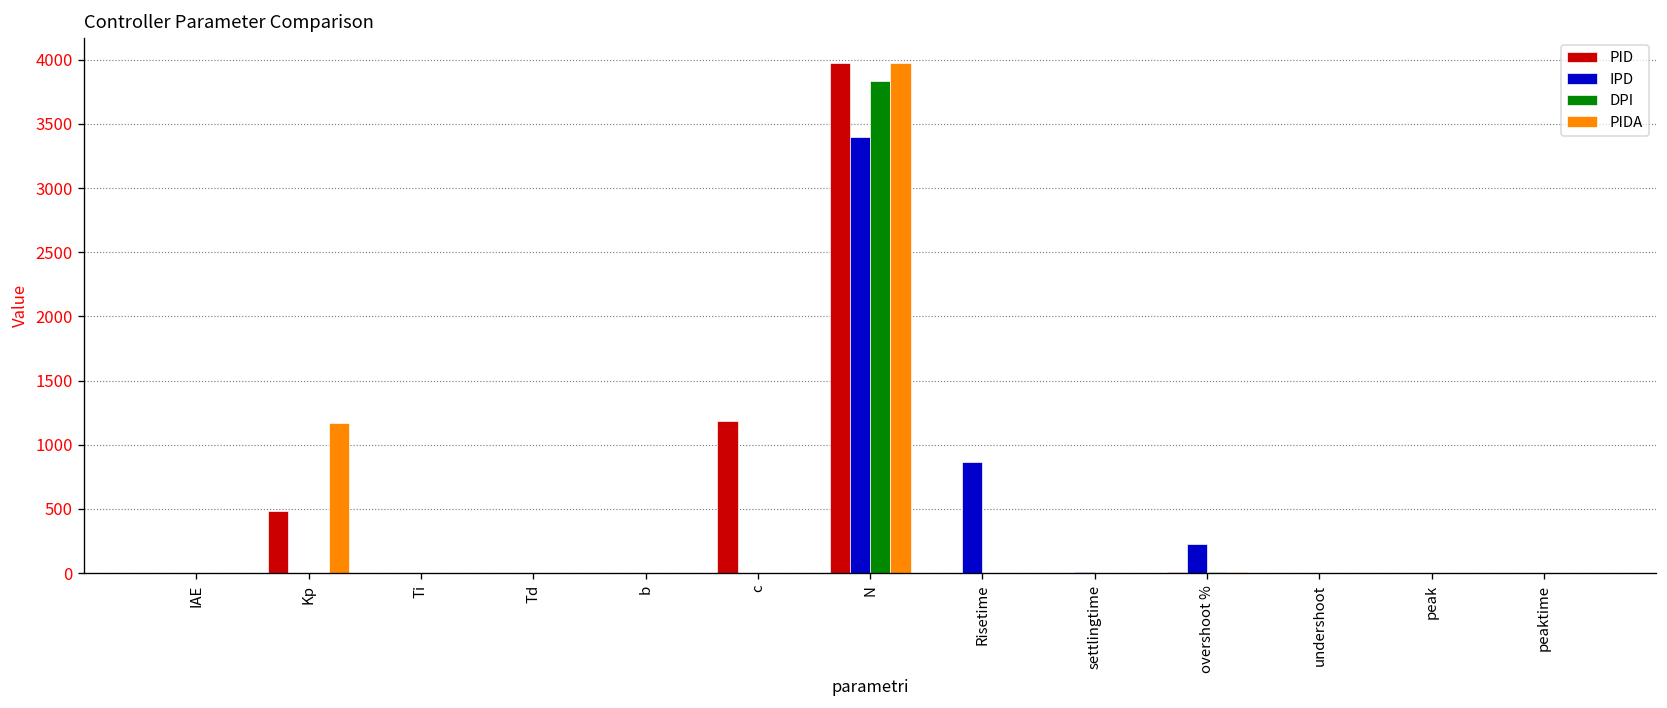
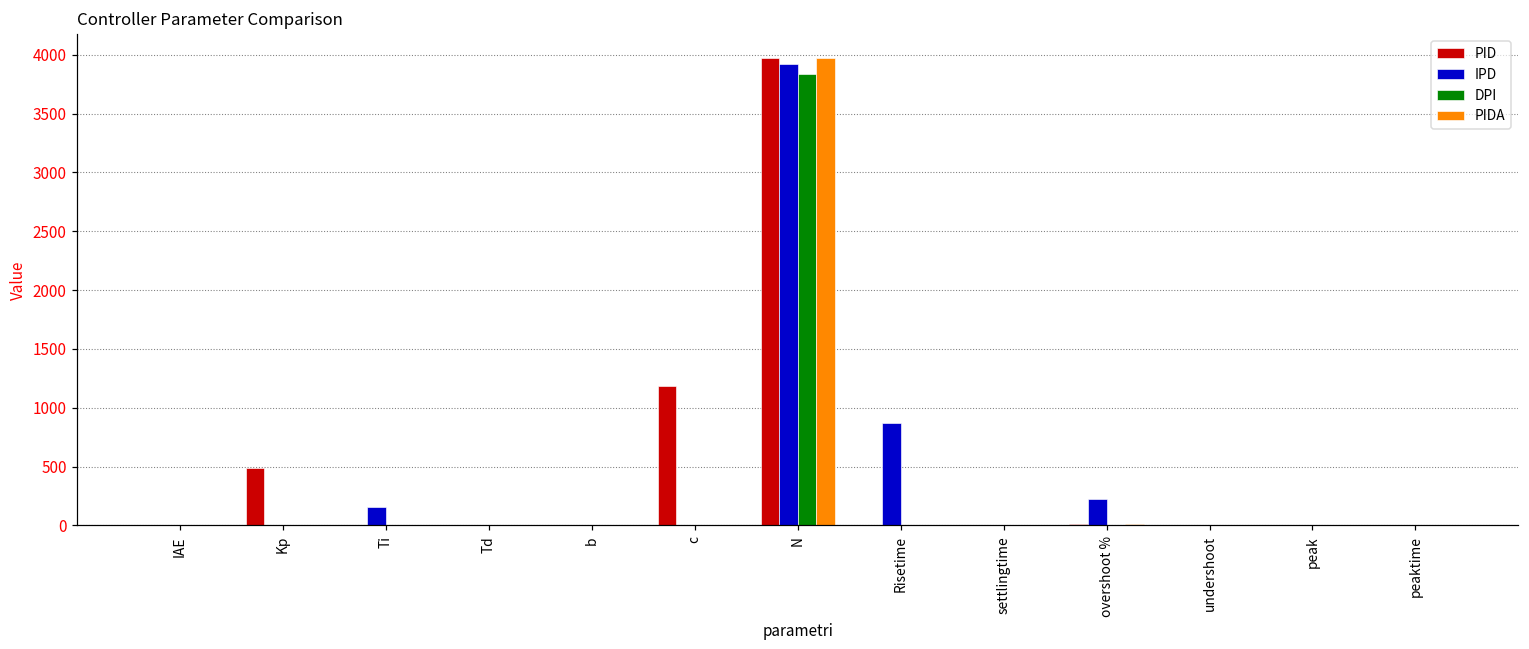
  {
    "PID": {
      "Kp": 480,
      "c": 1190,
      "N": 3970,
      "undershoot": 0
    },
    "IPD": {
-     "Ti": 0,
+     "Ti": 150,
      "b": 0,
      "c": 0,
-     "N": 3400,
+     "N": 3920,
      "Risetime": 870,
      "overshoot %": 220,
      "undershoot": 0
    },
    "DPI": {
      "c": 0,
      "N": 3830,
      "undershoot": 0
    },
    "PIDA": {
-     "Kp": 1170,
+     "Kp": 0,
      "N": 3970,
      "undershoot": 0
    }
  }
